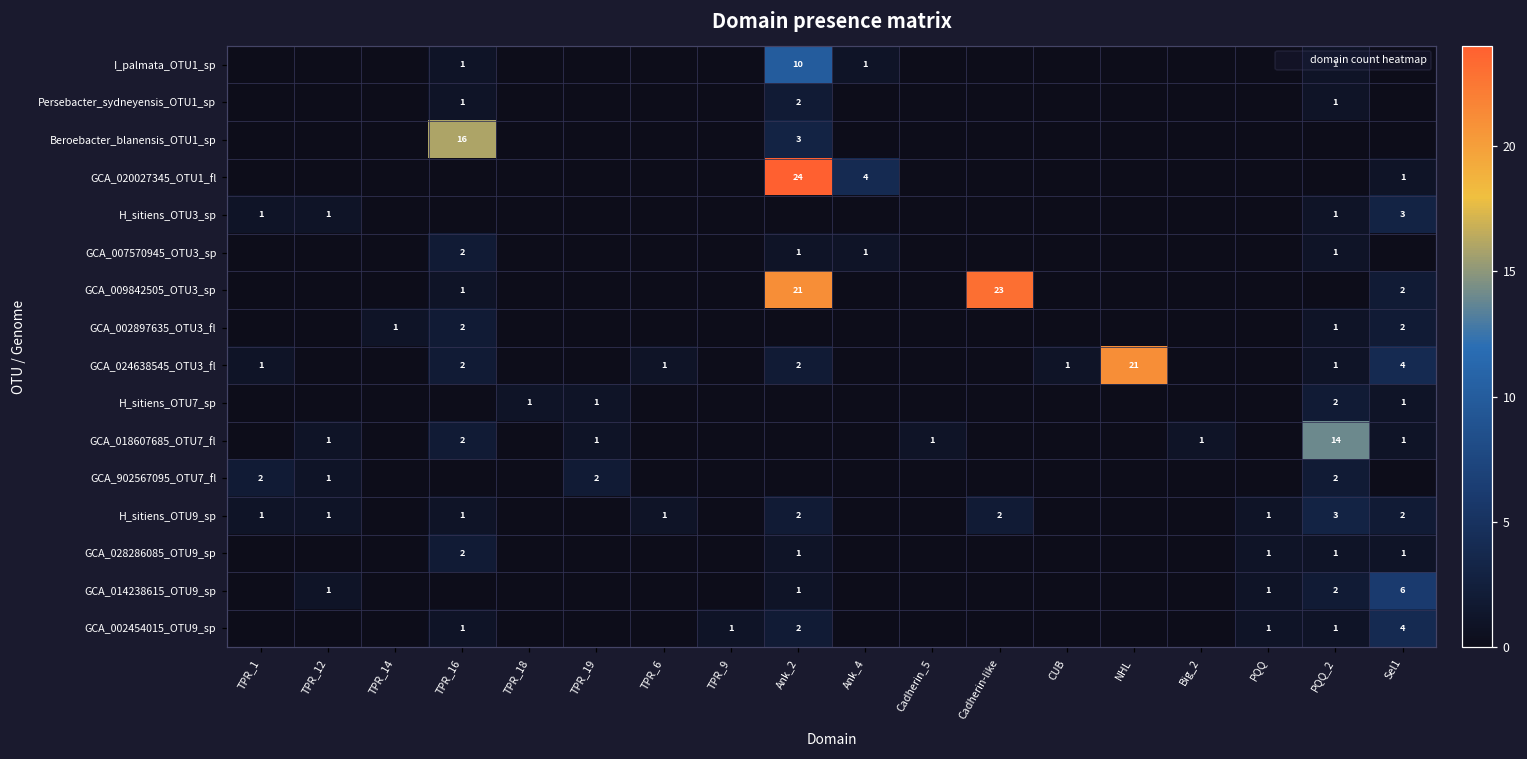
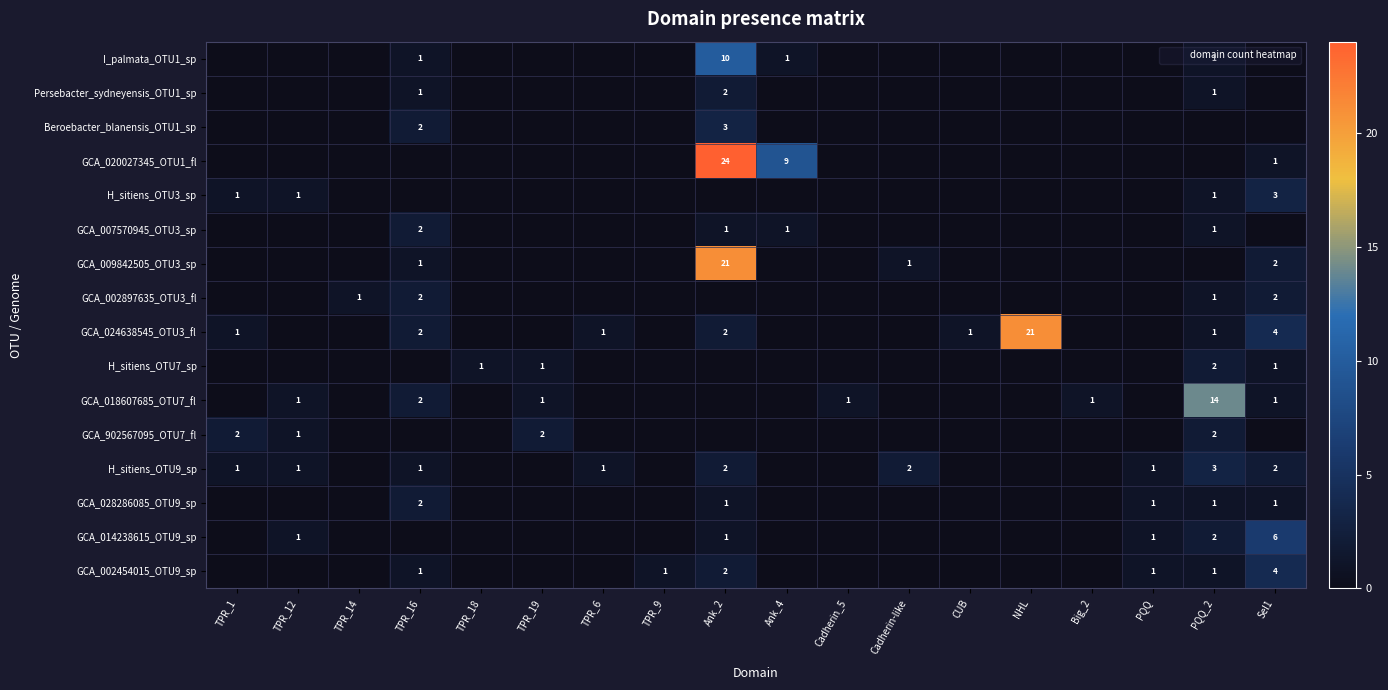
  {
    "I_palmata_OTU1_sp": {
      "TPR_16": 1,
      "Ank_2": 10,
      "Ank_4": 1
    },
    "Persebacter_sydneyensis_OTU1_sp": {
      "TPR_16": 1,
      "Ank_2": 2,
      "PQQ_2": 1
    },
    "Beroebacter_blanensis_OTU1_sp": {
-     "TPR_16": 16,
+     "TPR_16": 2,
      "Ank_2": 3
    },
    "GCA_020027345_OTU1_fl": {
      "Ank_2": 24,
-     "Ank_4": 4,
+     "Ank_4": 9,
      "Sel1": 1
    },
    "H_sitiens_OTU3_sp": {
      "TPR_1": 1,
      "TPR_12": 1,
      "PQQ_2": 1,
      "Sel1": 3
    },
    "GCA_007570945_OTU3_sp": {
      "TPR_16": 2,
      "Ank_2": 1,
      "Ank_4": 1,
      "PQQ_2": 1
    },
    "GCA_009842505_OTU3_sp": {
      "TPR_16": 1,
      "Ank_2": 21,
-     "Cadherin-like": 23,
+     "Cadherin-like": 1,
      "Sel1": 2
    },
    "GCA_002897635_OTU3_fl": {
      "TPR_14": 1,
      "TPR_16": 2,
      "PQQ_2": 1,
      "Sel1": 2
    },
    "GCA_024638545_OTU3_fl": {
      "TPR_1": 1,
      "TPR_16": 2,
      "TPR_6": 1,
      "Ank_2": 2,
      "CUB": 1,
      "NHL": 21,
      "PQQ_2": 1,
      "Sel1": 4
    },
    "H_sitiens_OTU7_sp": {
      "TPR_18": 1,
      "TPR_19": 1,
      "PQQ_2": 2,
      "Sel1": 1
    },
    "GCA_018607685_OTU7_fl": {
      "TPR_12": 1,
      "TPR_16": 2,
      "TPR_19": 1,
      "Cadherin_5": 1,
      "Big_2": 1,
      "PQQ_2": 14,
      "Sel1": 1
    },
    "GCA_902567095_OTU7_fl": {
      "TPR_1": 2,
      "TPR_12": 1,
      "TPR_19": 2,
      "PQQ_2": 2
    },
    "H_sitiens_OTU9_sp": {
      "TPR_1": 1,
      "TPR_12": 1,
      "TPR_16": 1,
      "TPR_6": 1,
      "Ank_2": 2,
      "Cadherin-like": 2,
      "PQQ": 1,
      "PQQ_2": 3,
      "Sel1": 2
    },
    "GCA_028286085_OTU9_sp": {
      "TPR_16": 2,
      "Ank_2": 1,
      "PQQ": 1,
      "PQQ_2": 1,
      "Sel1": 1
    },
    "GCA_014238615_OTU9_sp": {
      "TPR_12": 1,
      "Ank_2": 1,
      "PQQ": 1,
      "PQQ_2": 2,
      "Sel1": 6
    },
    "GCA_002454015_OTU9_sp": {
      "TPR_16": 1,
      "TPR_9": 1,
      "Ank_2": 2,
      "PQQ": 1,
      "PQQ_2": 1,
      "Sel1": 4
    }
  }
